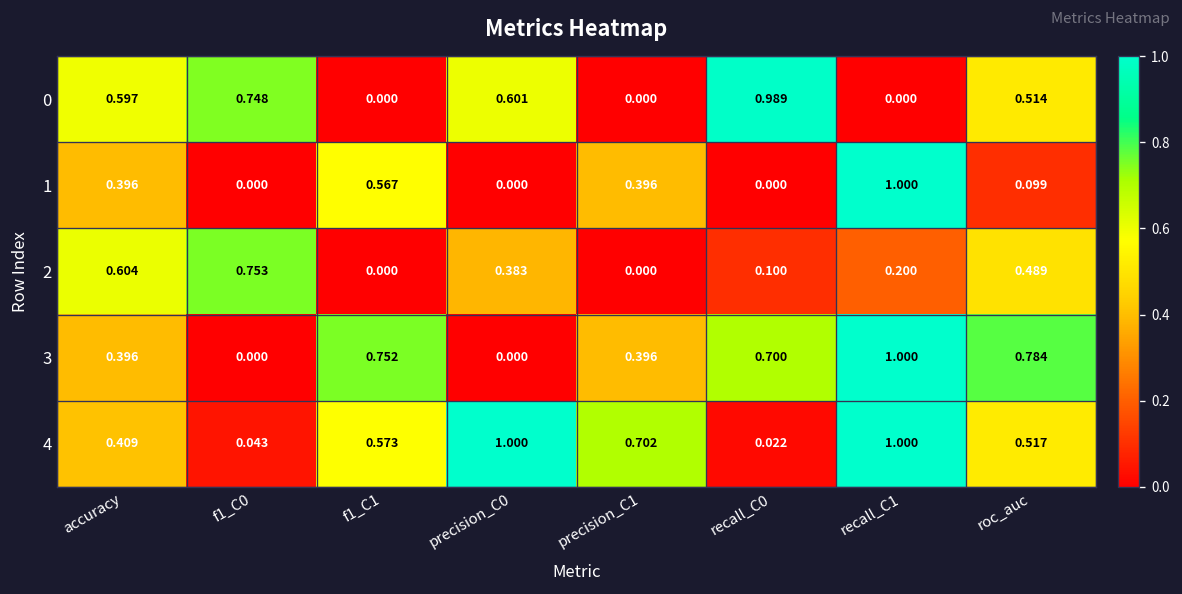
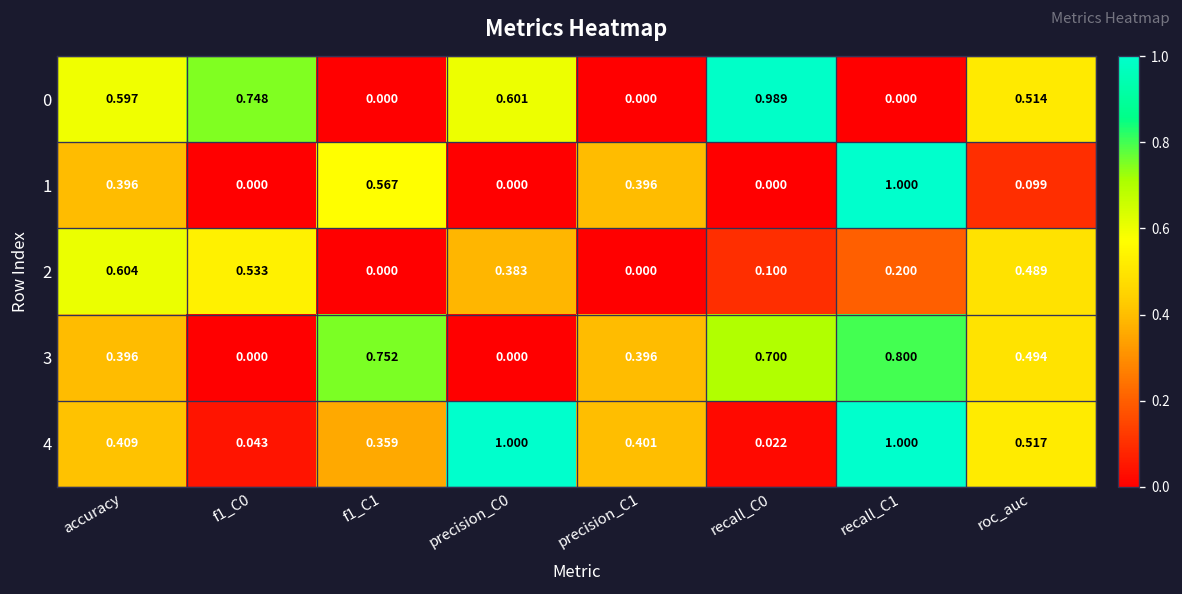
  {
    "0": {
      "accuracy": 0.597,
      "f1_C0": 0.748,
      "f1_C1": 0.000,
      "precision_C0": 0.601,
      "precision_C1": 0.000,
      "recall_C0": 0.989,
      "recall_C1": 0.000,
      "roc_auc": 0.514
    },
    "1": {
      "accuracy": 0.396,
      "f1_C0": 0.000,
      "f1_C1": 0.567,
      "precision_C0": 0.000,
      "precision_C1": 0.396,
      "recall_C0": 0.000,
      "recall_C1": 1.000,
      "roc_auc": 0.099
    },
    "2": {
      "accuracy": 0.604,
-     "f1_C0": 0.753,
+     "f1_C0": 0.533,
      "f1_C1": 0.000,
      "precision_C0": 0.383,
      "precision_C1": 0.000,
      "recall_C0": 0.100,
      "recall_C1": 0.200,
      "roc_auc": 0.489
    },
    "3": {
      "accuracy": 0.396,
      "f1_C0": 0.000,
      "f1_C1": 0.752,
      "precision_C0": 0.000,
      "precision_C1": 0.396,
      "recall_C0": 0.700,
-     "recall_C1": 1.000,
-     "roc_auc": 0.784
+     "recall_C1": 0.800,
+     "roc_auc": 0.494
    },
    "4": {
      "accuracy": 0.409,
      "f1_C0": 0.043,
-     "f1_C1": 0.573,
+     "f1_C1": 0.359,
      "precision_C0": 1.000,
-     "precision_C1": 0.702,
+     "precision_C1": 0.401,
      "recall_C0": 0.022,
      "recall_C1": 1.000,
      "roc_auc": 0.517
    }
  }
